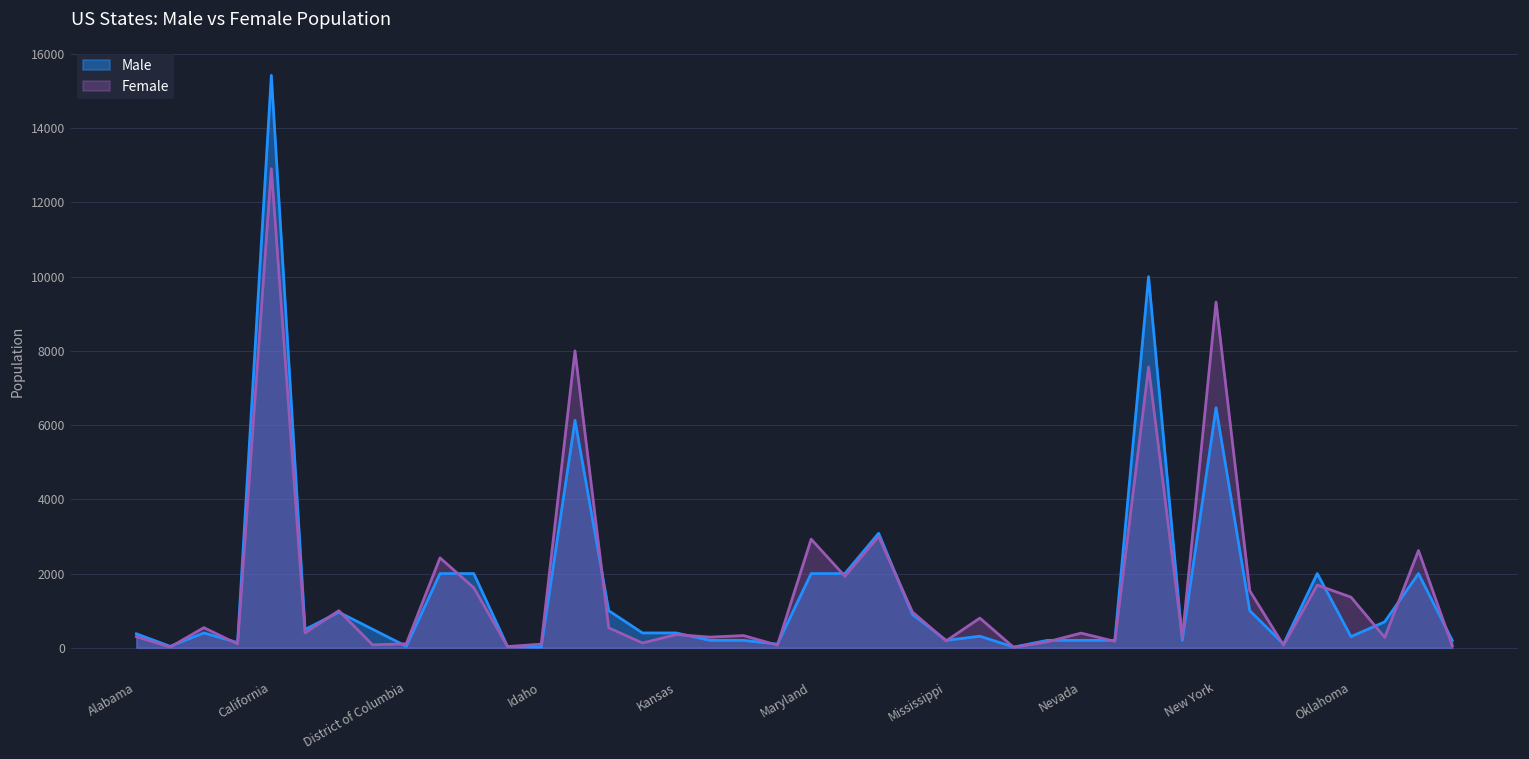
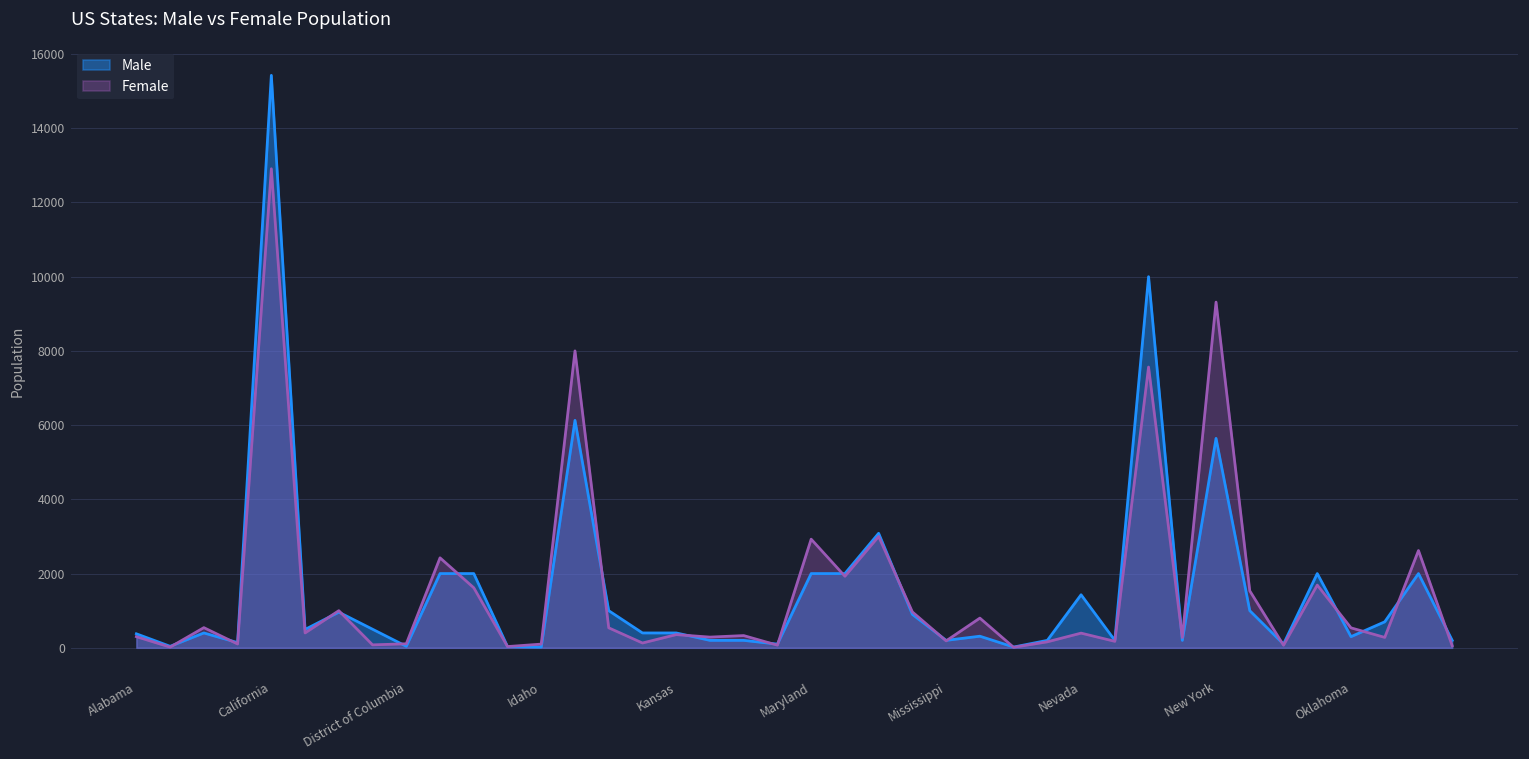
  {
    "Male": {
      "Alabama": 400,
      "California": 15400,
      "Idaho": 0,
      "Maryland": 2000,
-     "Nevada": 200,
-     "New York": 6500,
+     "Nevada": 1400,
+     "New York": 5600,
      "Oklahoma": 300
    },
    "Female": {
      "Alabama": 300,
      "California": 12900,
      "Idaho": 100,
      "Maryland": 2900,
      "Nevada": 400,
      "New York": 9300,
-     "Oklahoma": 1400
+     "Oklahoma": 500
    }
  }
